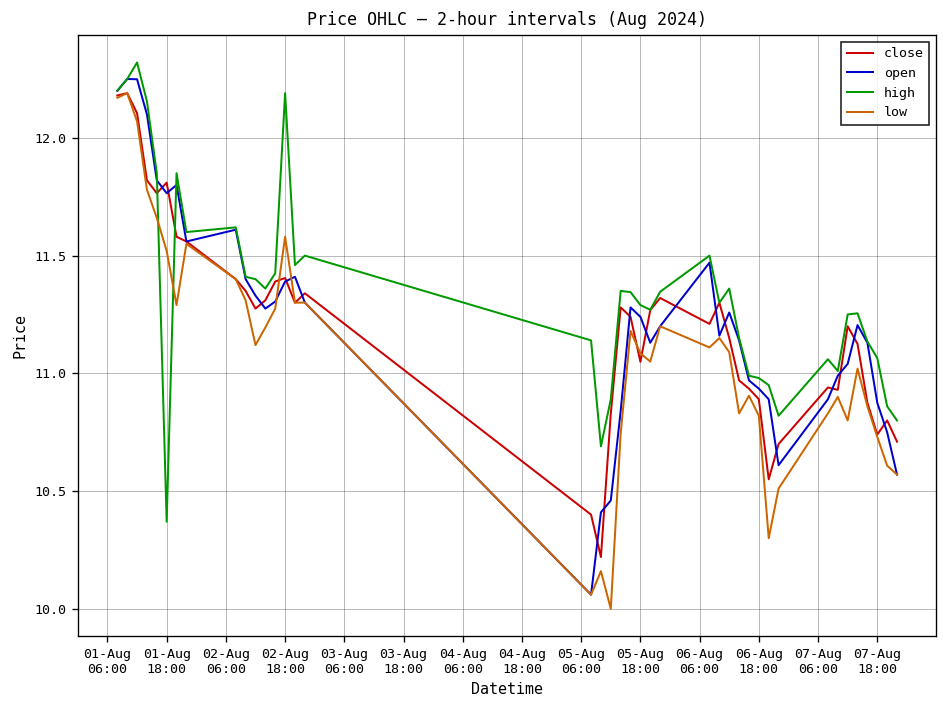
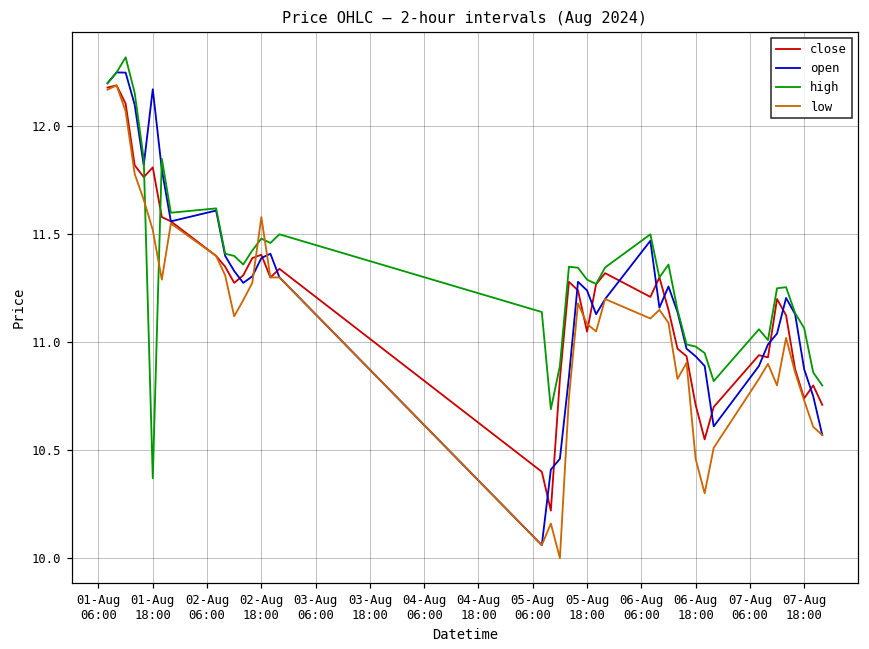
  {
    "close": {
      "01-Aug 18:00": 11.81,
      "02-Aug 18:00": 11.41,
      "05-Aug 18:00": 11.05,
-     "06-Aug 18:00": 10.89
+     "06-Aug 18:00": 10.71
    },
    "open": {
-     "01-Aug 18:00": 11.77,
+     "01-Aug 18:00": 12.17,
      "02-Aug 18:00": 11.39,
      "05-Aug 18:00": 11.24,
      "06-Aug 18:00": 10.94,
      "07-Aug 18:00": 10.88
    },
    "high": {
      "01-Aug 18:00": 10.37,
-     "02-Aug 18:00": 12.19,
+     "02-Aug 18:00": 11.48,
      "05-Aug 18:00": 11.29,
      "06-Aug 18:00": 10.98,
      "07-Aug 18:00": 11.07
    },
    "low": {
      "01-Aug 18:00": 11.52,
      "02-Aug 18:00": 11.58,
      "05-Aug 18:00": 11.09,
-     "06-Aug 18:00": 10.82
+     "06-Aug 18:00": 10.46
    }
  }
